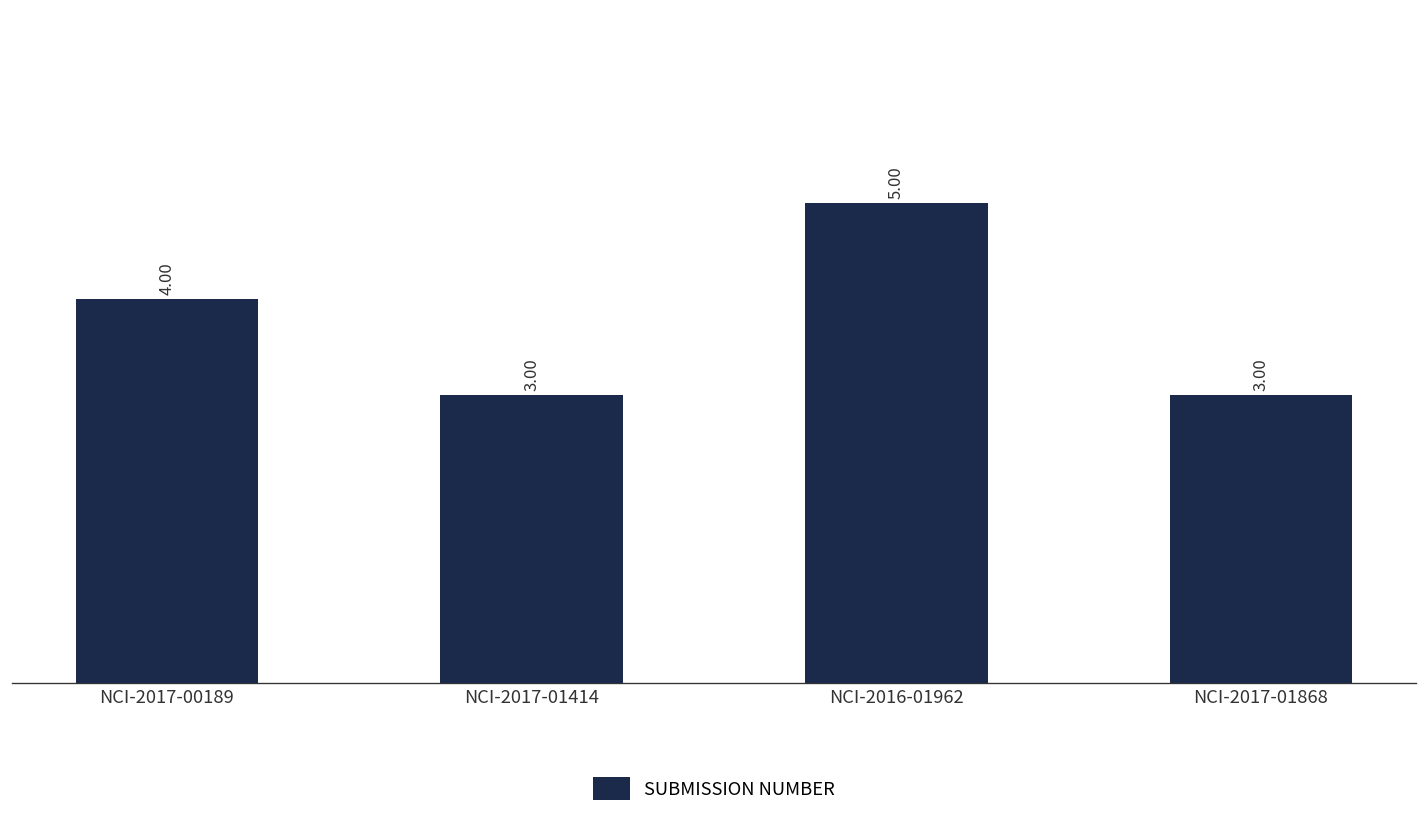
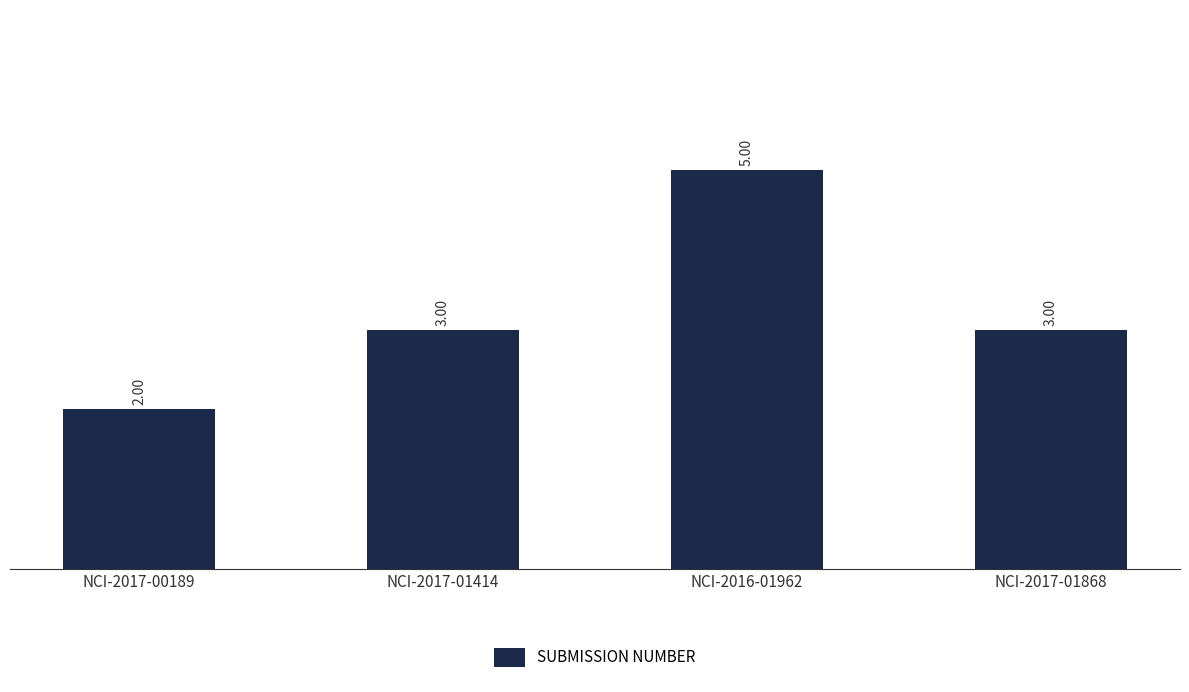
  {
-   "NCI-2017-00189": 4.00,
+   "NCI-2017-00189": 2.00,
    "NCI-2017-01414": 3.00,
    "NCI-2016-01962": 5.00,
    "NCI-2017-01868": 3.00
  }
